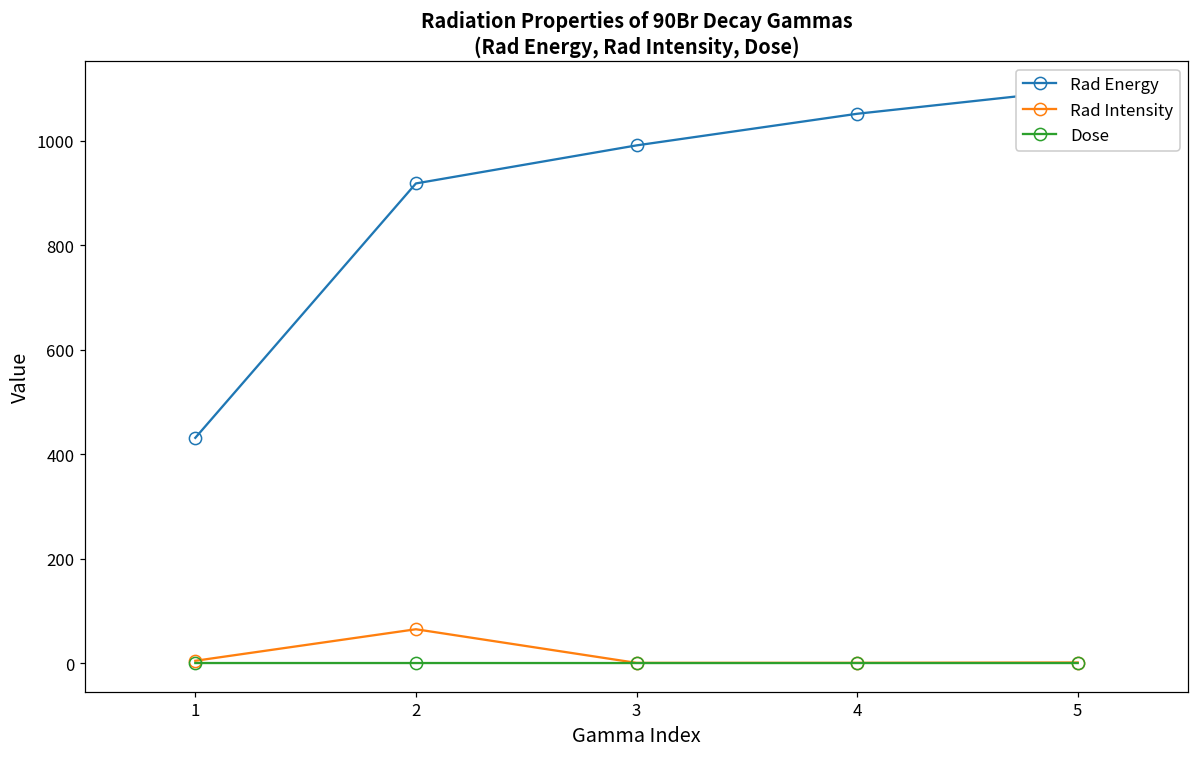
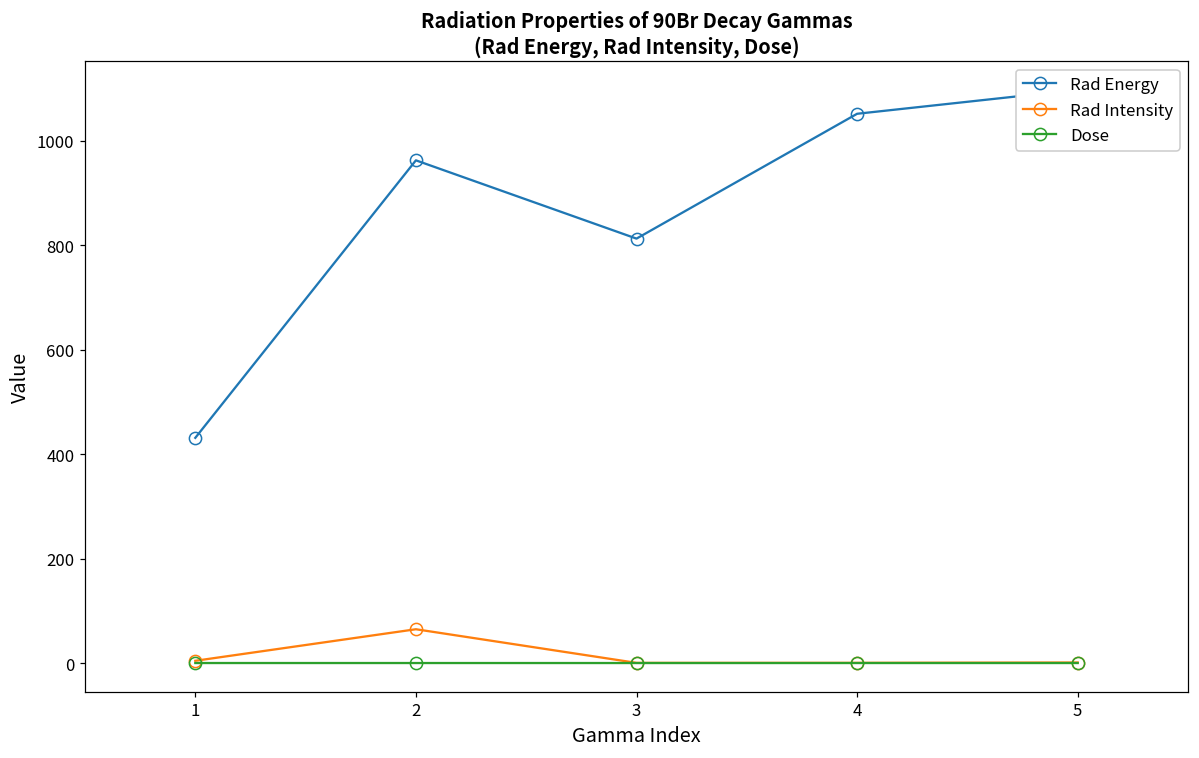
  {
    "Rad Energy": {
      "1": 430,
-     "2": 920,
-     "3": 990,
+     "2": 960,
+     "3": 810,
      "4": 1050
    },
    "Rad Intensity": {
      "2": 60
    },
    "Dose": {
      "2": 0
    }
  }
